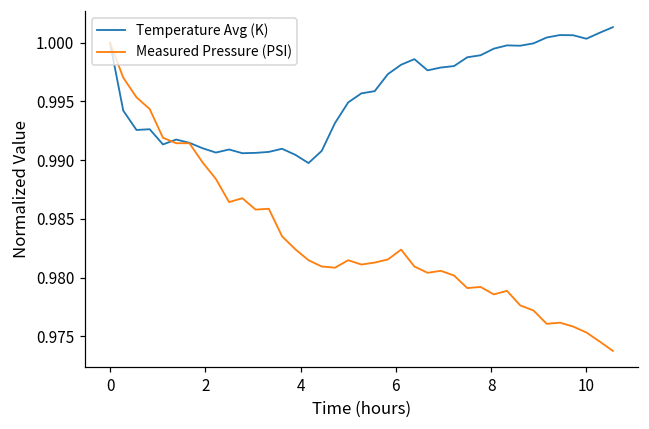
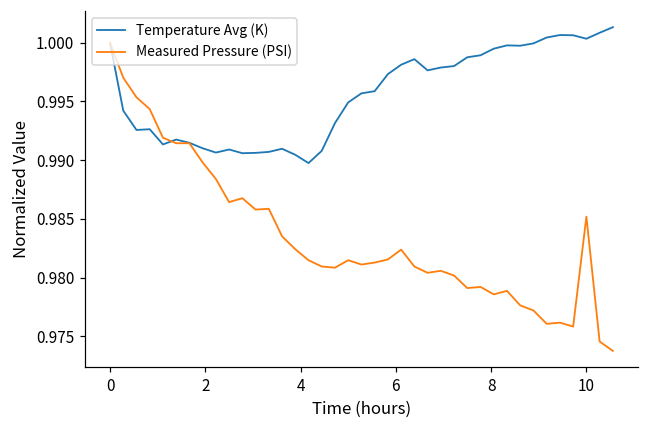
  {
    "Temperature Avg (K)": {
      "10": 1.0003
    },
    "Measured Pressure (PSI)": {
-     "10": 0.9753
+     "10": 0.9852
    }
  }
